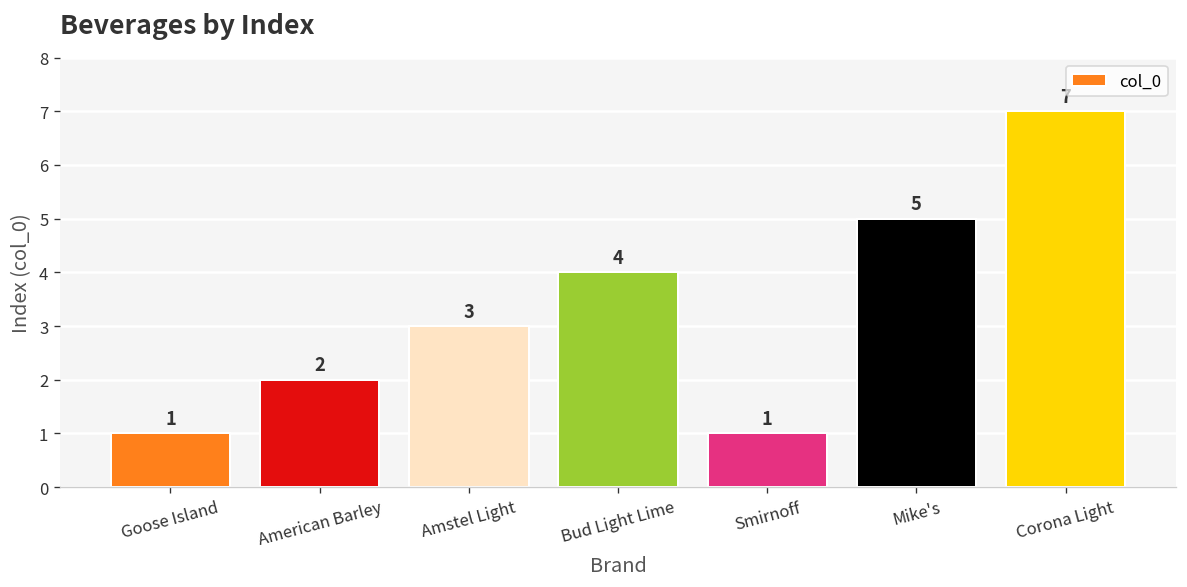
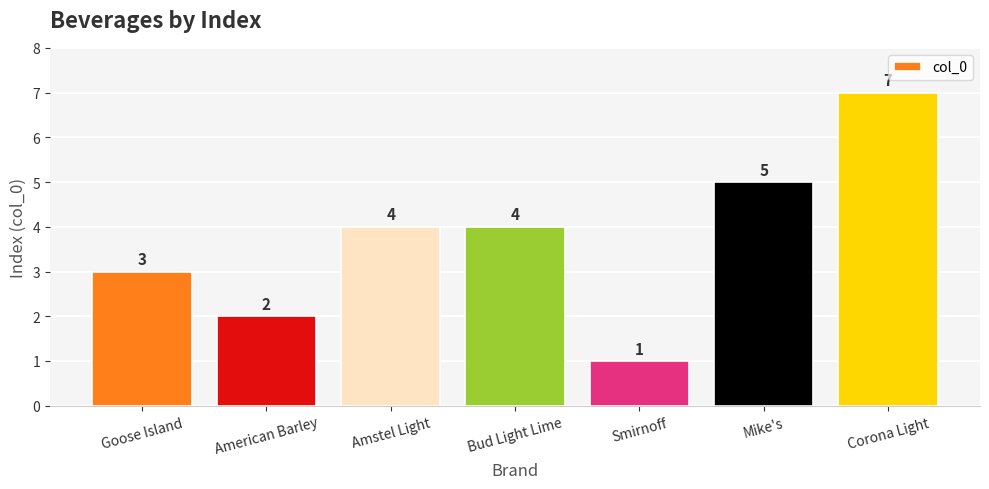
  {
-   "Goose Island": 1,
+   "Goose Island": 3,
    "American Barley": 2,
-   "Amstel Light": 3,
+   "Amstel Light": 4,
    "Bud Light Lime": 4,
    "Smirnoff": 1,
    "Mike's": 5
  }
